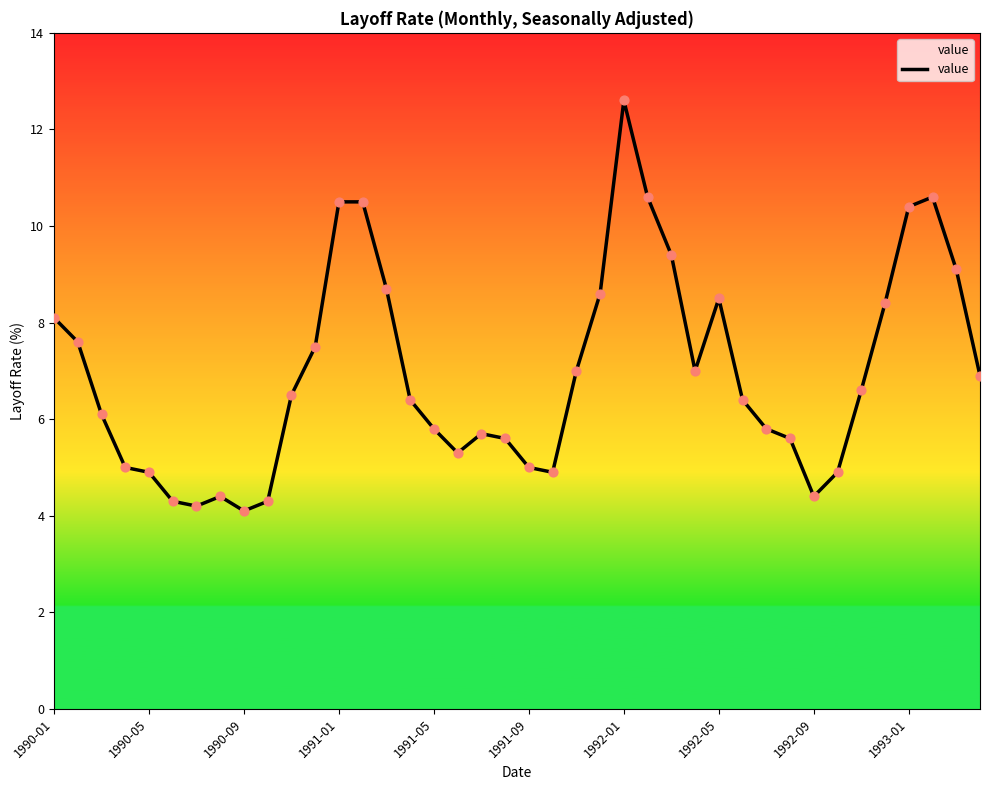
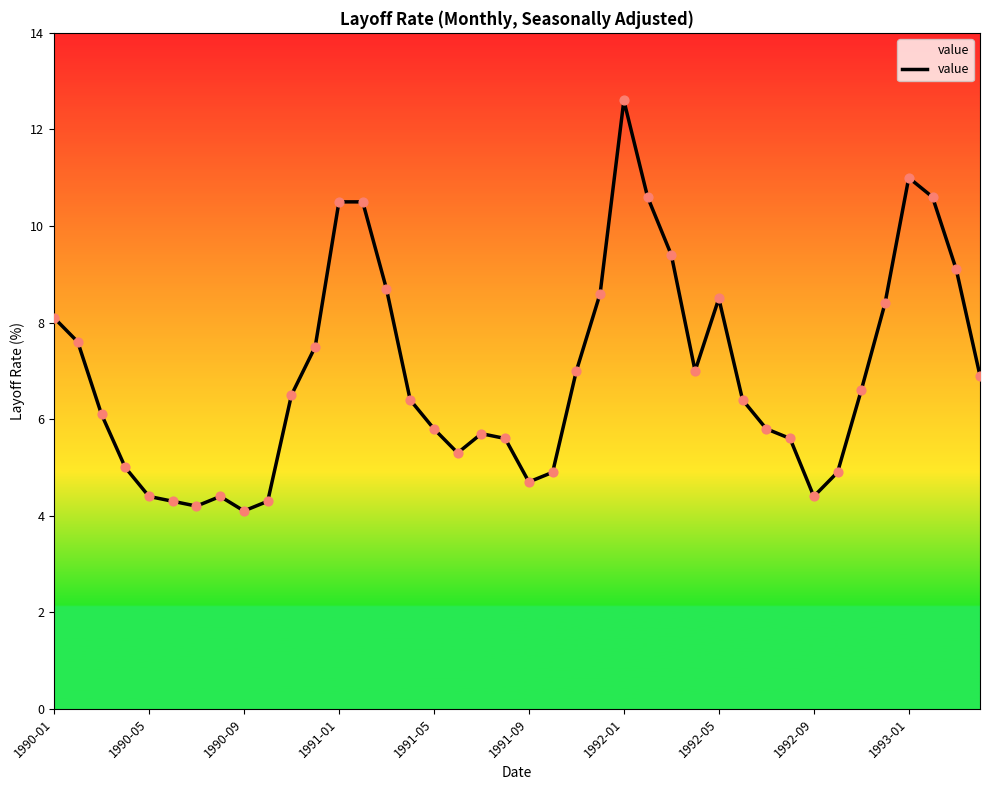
  {
    "1990-01": 8.1,
-   "1990-05": 4.9,
+   "1990-05": 4.4,
    "1990-09": 4.1,
    "1991-01": 10.5,
    "1991-05": 5.8,
-   "1991-09": 5.0,
+   "1991-09": 4.7,
    "1992-01": 12.6,
    "1992-05": 8.5,
    "1992-09": 4.4,
-   "1993-01": 10.4
+   "1993-01": 11.0
  }
